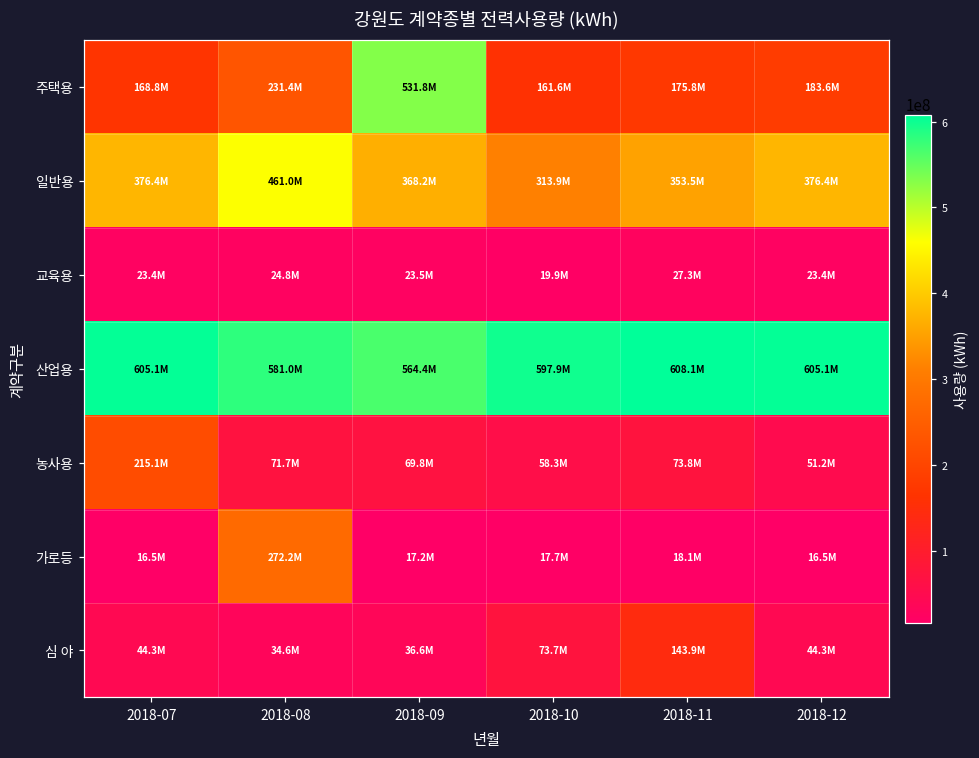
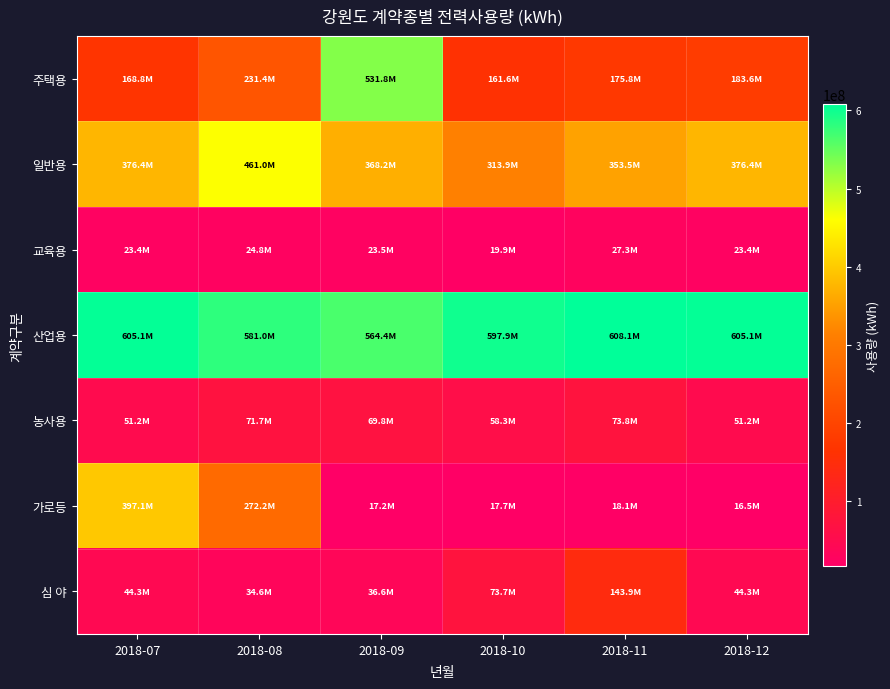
  {
    "주택용": {
      "2018-07": "168.8M",
      "2018-08": "231.4M",
      "2018-09": "531.8M",
      "2018-10": "161.6M",
      "2018-11": "175.8M",
      "2018-12": "183.6M"
    },
    "일반용": {
      "2018-07": "376.4M",
      "2018-08": "461.0M",
      "2018-09": "368.2M",
      "2018-10": "313.9M",
      "2018-11": "353.5M",
      "2018-12": "376.4M"
    },
    "교육용": {
      "2018-07": "23.4M",
      "2018-08": "24.8M",
      "2018-09": "23.5M",
      "2018-10": "19.9M",
      "2018-11": "27.3M",
      "2018-12": "23.4M"
    },
    "산업용": {
      "2018-07": "605.1M",
      "2018-08": "581.0M",
      "2018-09": "564.4M",
      "2018-10": "597.9M",
      "2018-11": "608.1M",
      "2018-12": "605.1M"
    },
    "농사용": {
-     "2018-07": "215.1M",
+     "2018-07": "51.2M",
      "2018-08": "71.7M",
      "2018-09": "69.8M",
      "2018-10": "58.3M",
      "2018-11": "73.8M",
      "2018-12": "51.2M"
    },
    "가로등": {
-     "2018-07": "16.5M",
+     "2018-07": "397.1M",
      "2018-08": "272.2M",
      "2018-09": "17.2M",
      "2018-10": "17.7M",
      "2018-11": "18.1M",
      "2018-12": "16.5M"
    },
    "심 야": {
      "2018-07": "44.3M",
      "2018-08": "34.6M",
      "2018-09": "36.6M",
      "2018-10": "73.7M",
      "2018-11": "143.9M",
      "2018-12": "44.3M"
    }
  }
